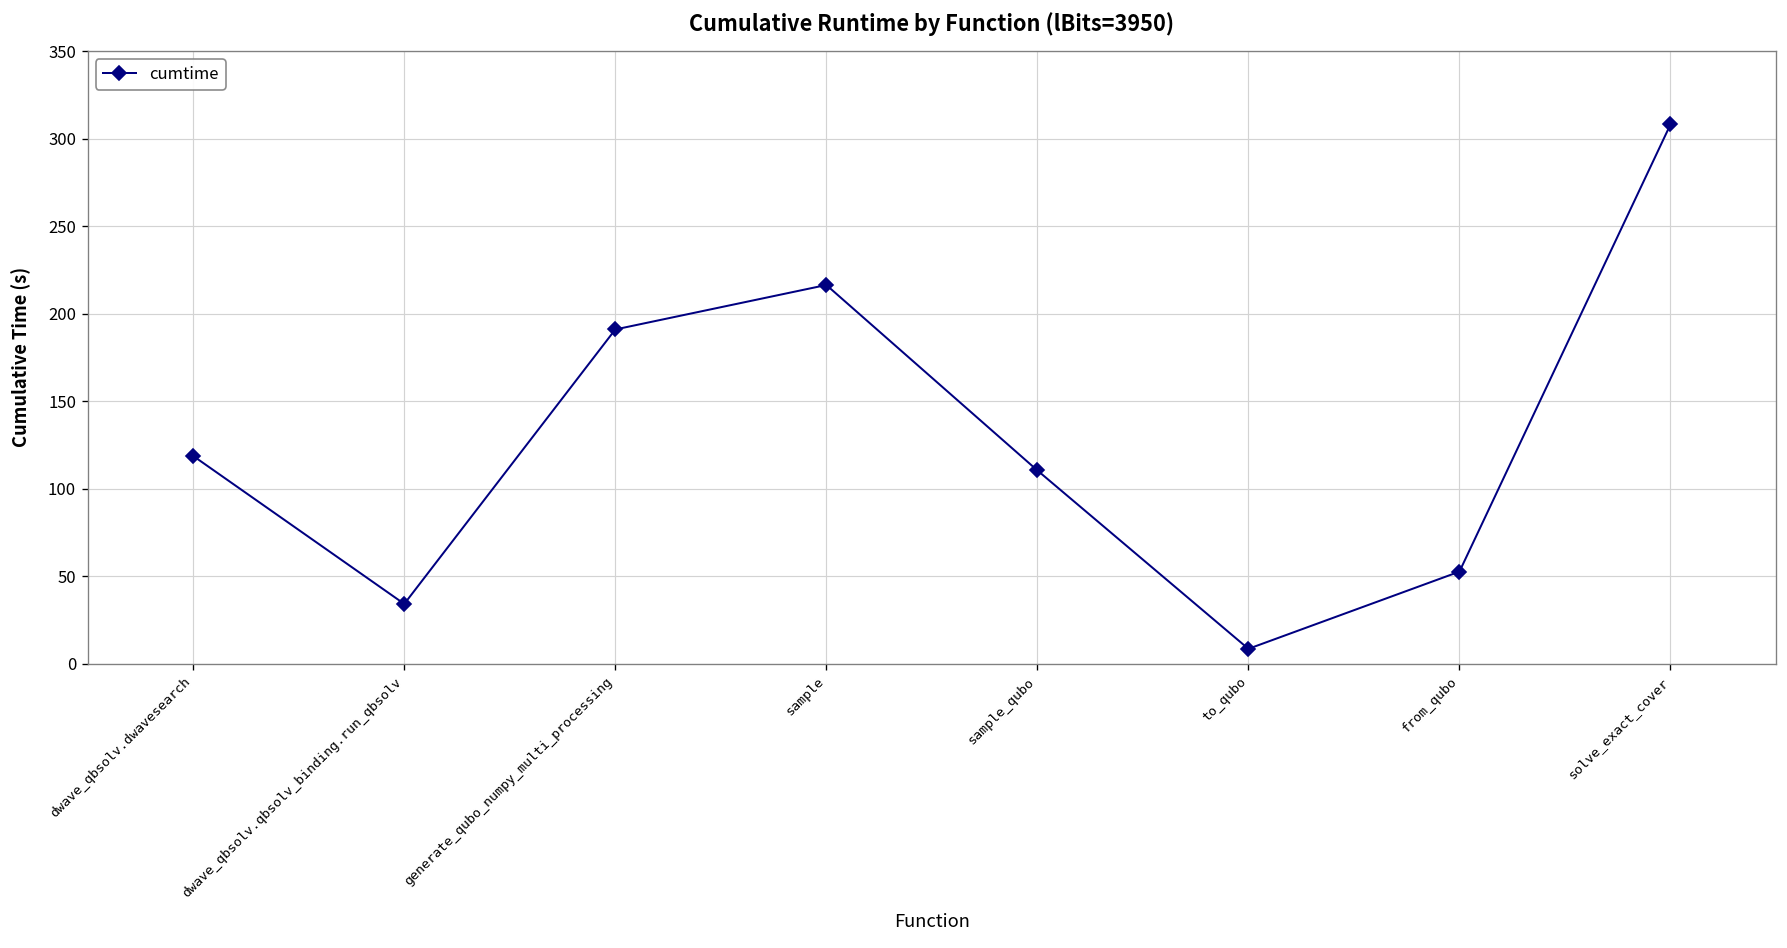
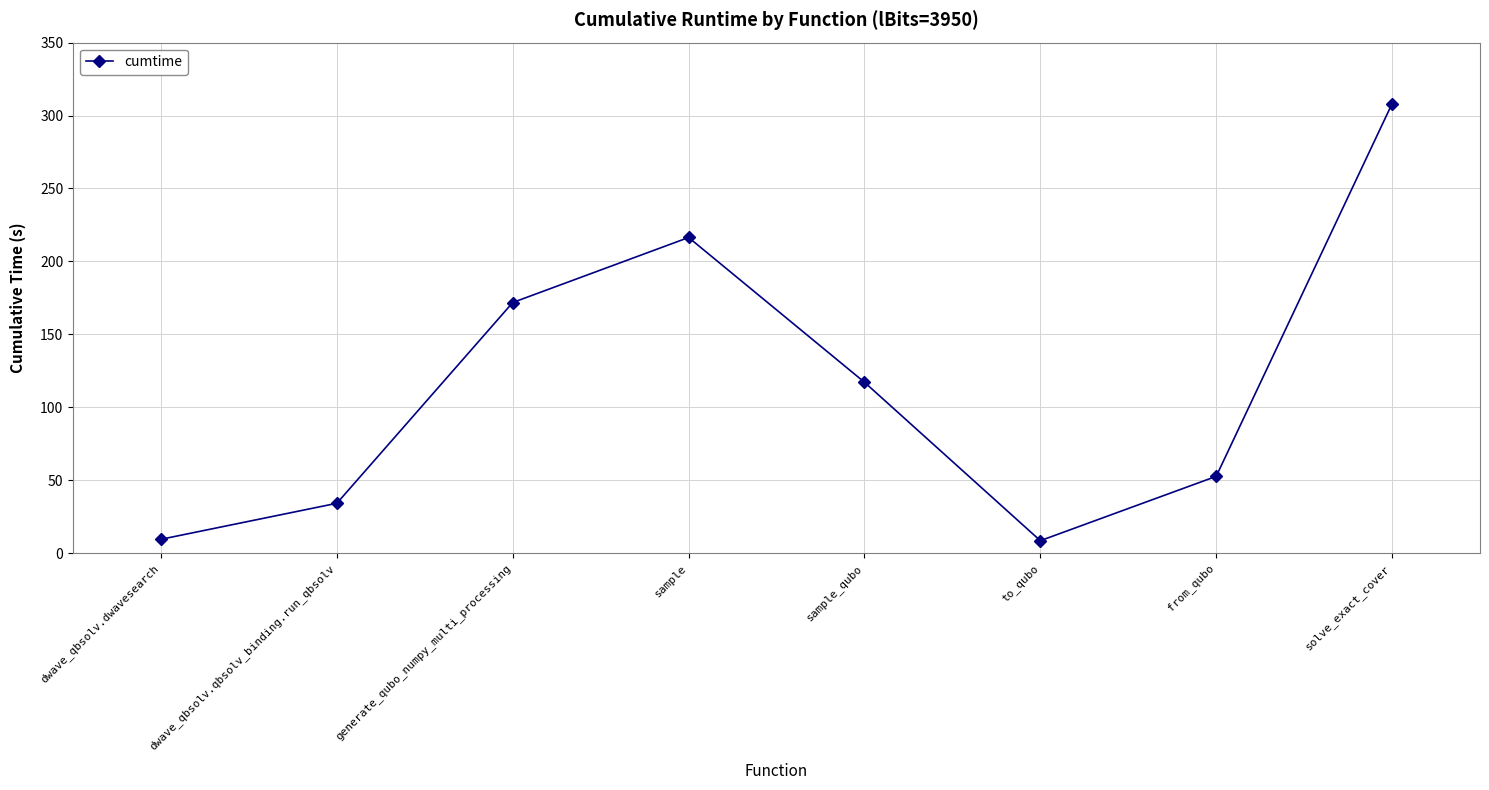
  {
-   "dwave_qbsolv.dwavesearch": 119,
+   "dwave_qbsolv.dwavesearch": 9,
    "dwave_qbsolv.qbsolv_binding.run_qbsolv": 34,
-   "generate_qubo_numpy_multi_processing": 191,
+   "generate_qubo_numpy_multi_processing": 172,
    "sample": 216,
-   "sample_qubo": 110,
+   "sample_qubo": 117,
    "to_qubo": 9,
    "from_qubo": 53,
    "solve_exact_cover": 308
  }
